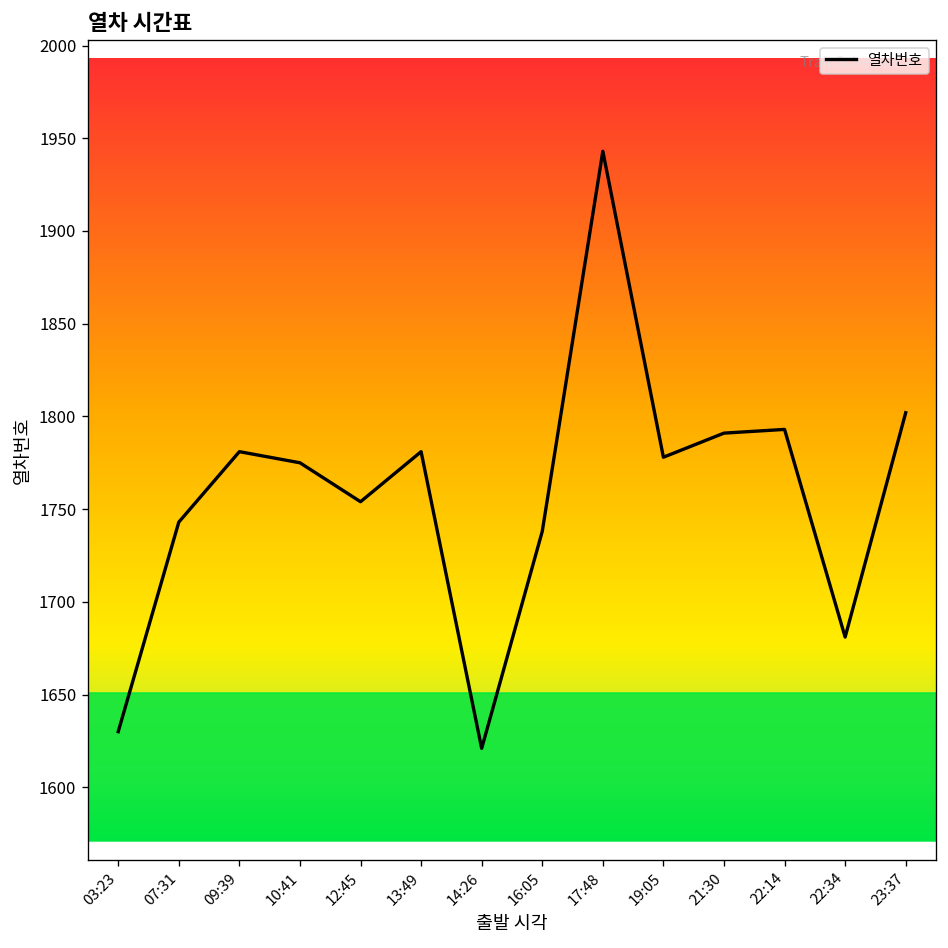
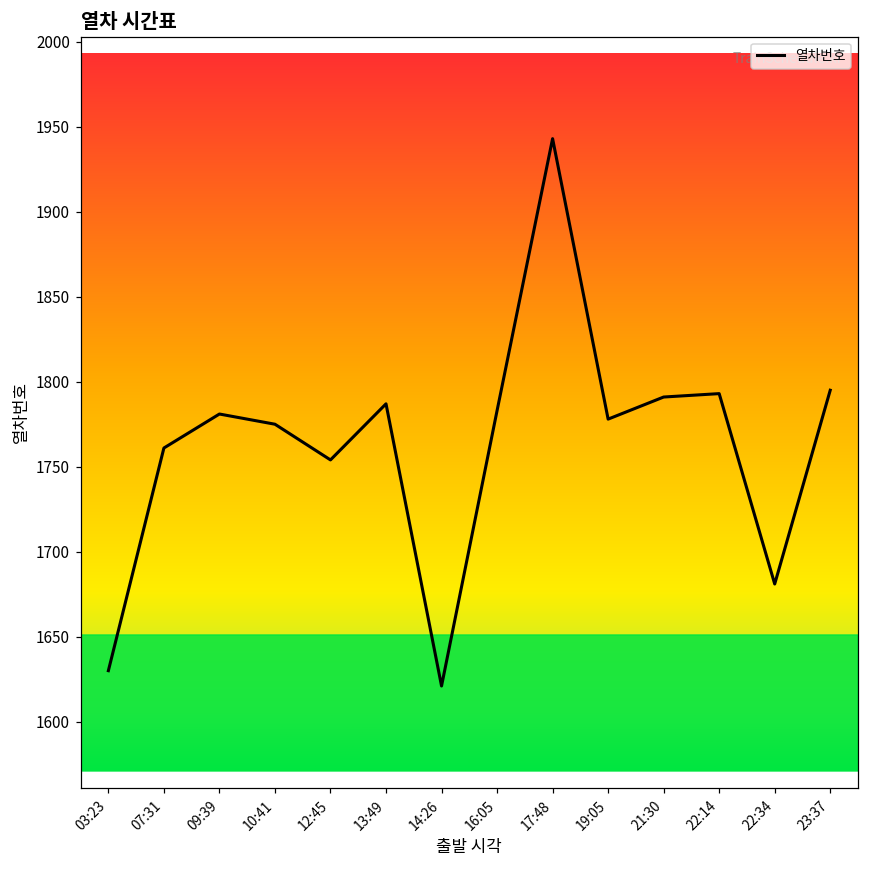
  {
-   "07:31": 1743,
+   "07:31": 1761,
    "09:39": 1781,
    "10:41": 1775,
    "12:45": 1754,
-   "13:49": 1781,
-   "16:05": 1738,
+   "13:49": 1787,
+   "16:05": 1783,
    "17:48": 1943,
    "19:05": 1778,
    "21:30": 1791,
    "22:14": 1793,
    "22:34": 1681,
-   "23:37": 1802
+   "23:37": 1795
  }
